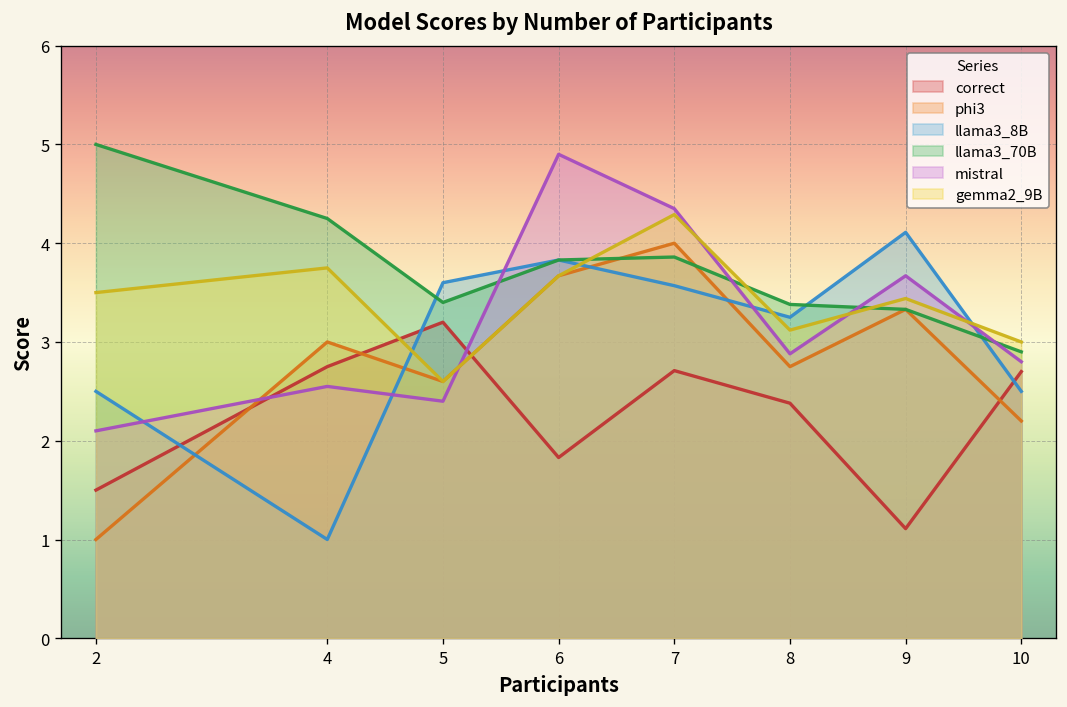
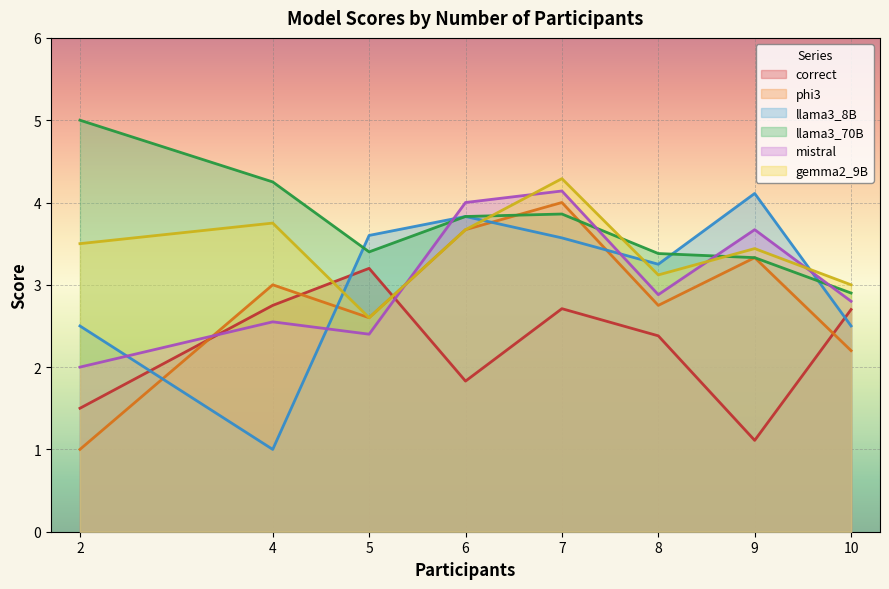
  {
    "mistral": {
-     "2": 2.1,
+     "2": 2.0,
      "4": 2.6,
      "5": 2.4,
-     "6": 4.9,
-     "7": 4.4,
+     "6": 4.0,
+     "7": 4.1,
      "8": 2.9,
      "9": 3.7,
      "10": 2.8
    }
  }
